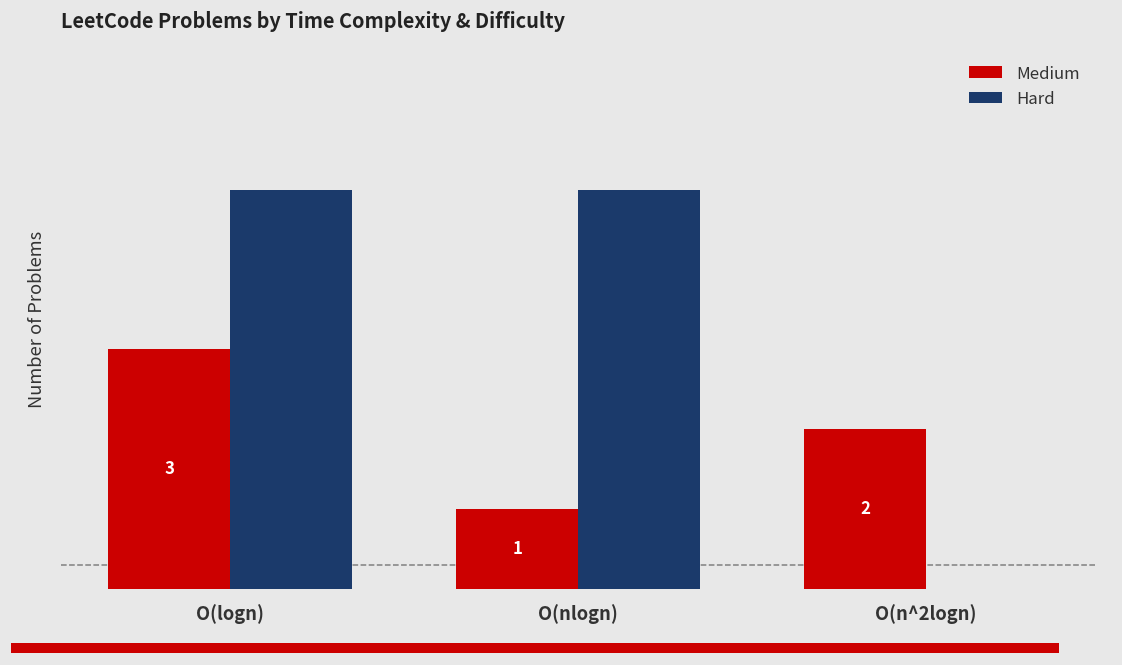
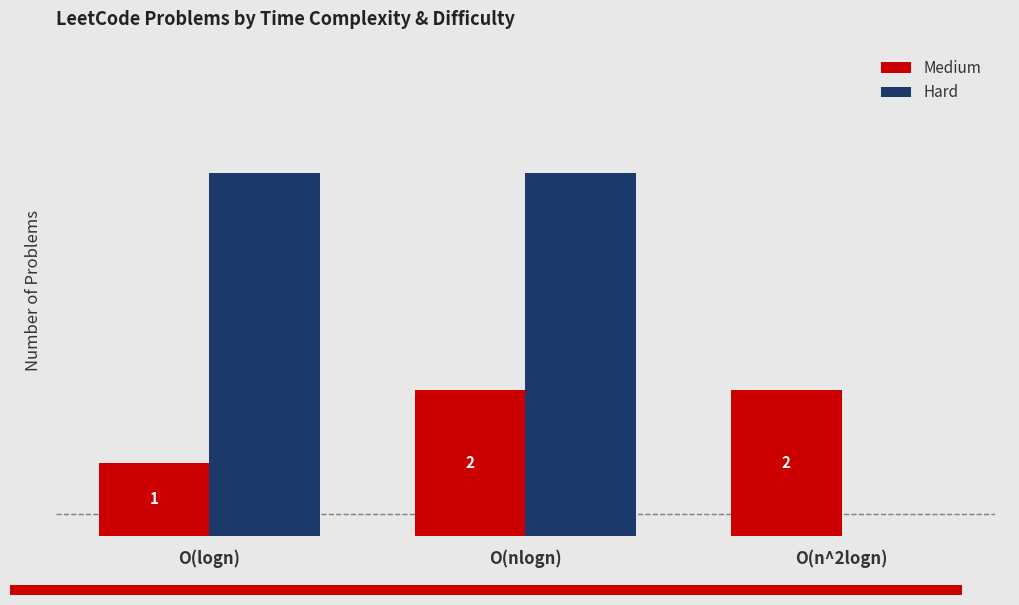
  {
    "LeetCode Problems by Time Complexity & Difficulty": {
      "Medium": {
-       "O(logn)": 3,
-       "O(nlogn)": 1,
+       "O(logn)": 1,
+       "O(nlogn)": 2,
        "O(n^2logn)": 2
      }
    }
  }
